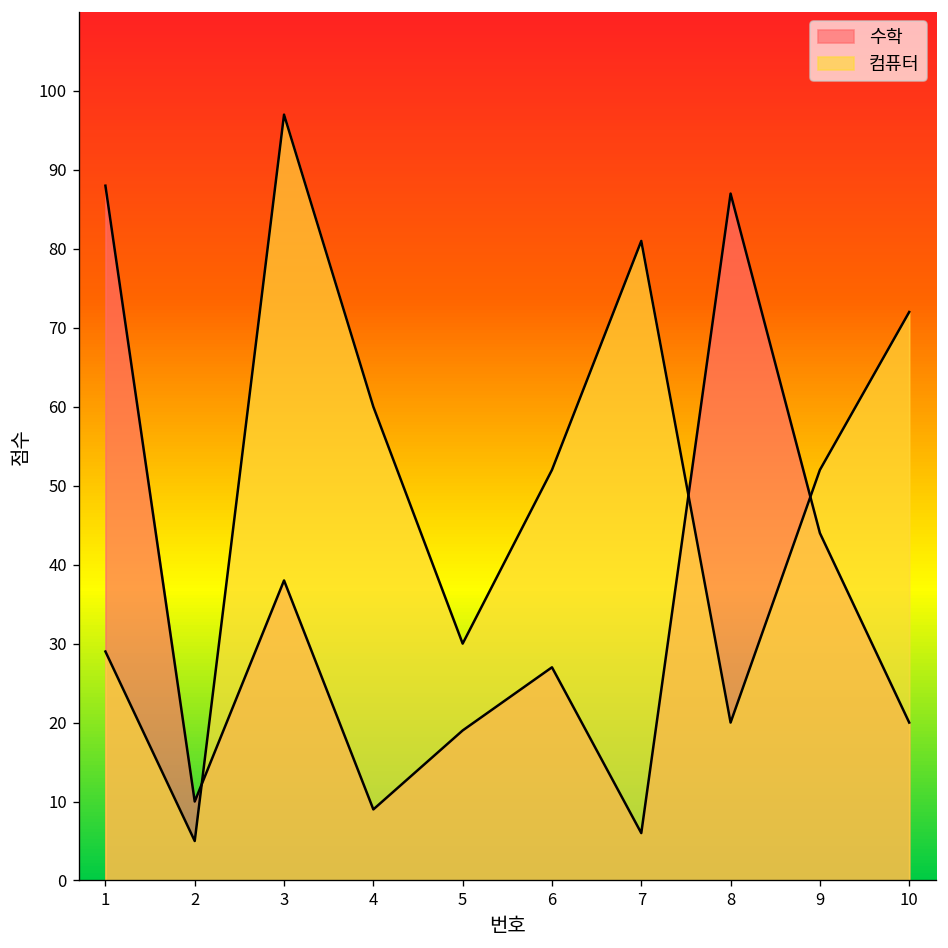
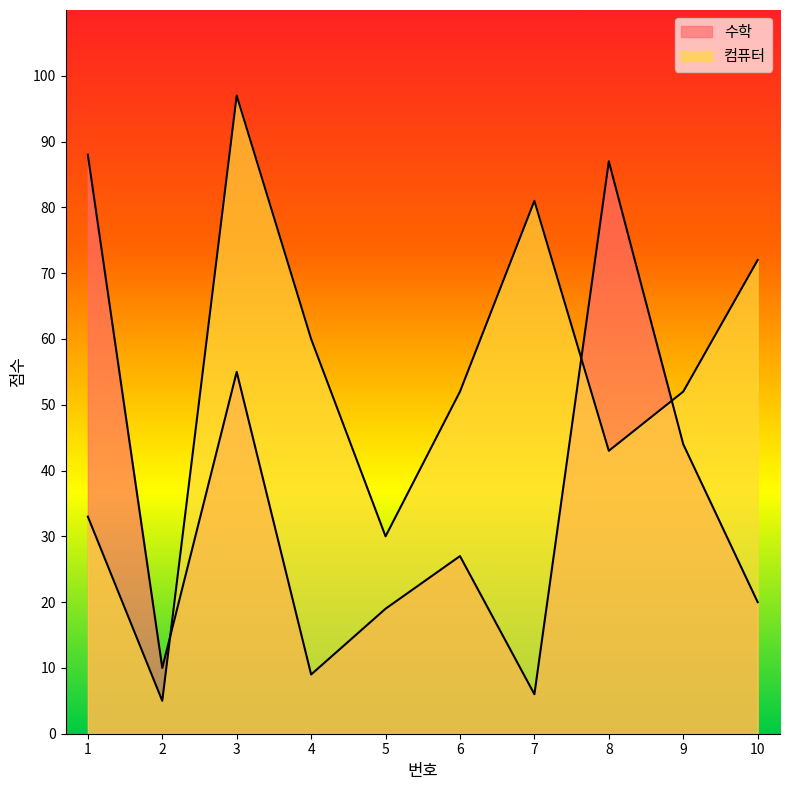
  {
    "수학": {
      "1": 88,
      "2": 10,
-     "3": 38,
+     "3": 55,
      "4": 9,
      "5": 19,
      "6": 27,
      "7": 6,
      "8": 87,
      "9": 44,
      "10": 20
    },
    "컴퓨터": {
-     "1": 29,
+     "1": 33,
      "2": 5,
      "3": 97,
      "4": 60,
      "5": 30,
      "6": 52,
      "7": 81,
-     "8": 20,
+     "8": 43,
      "9": 52,
      "10": 72
    }
  }
